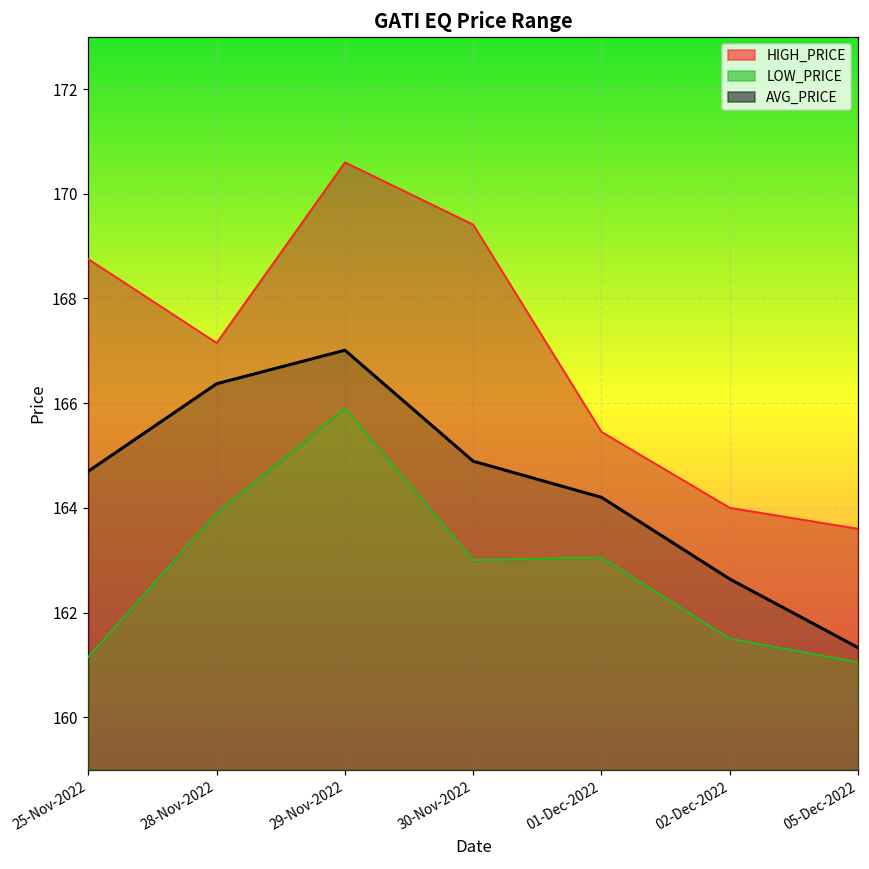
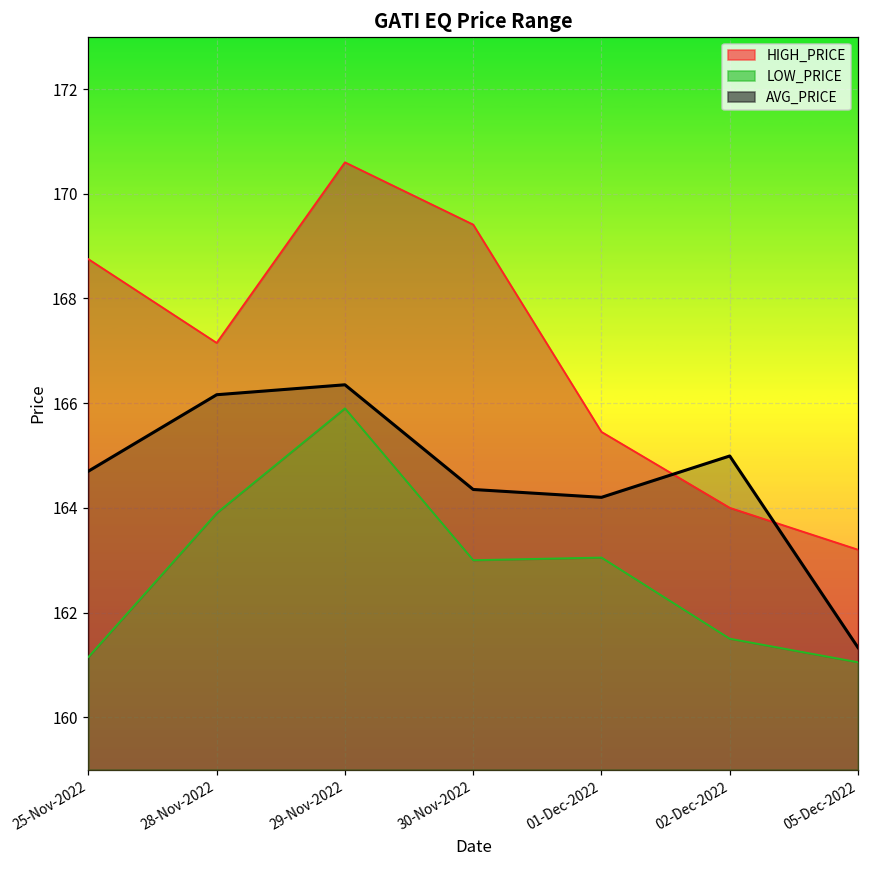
  {
    "HIGH_PRICE": {
      "25-Nov-2022": 168.8,
      "28-Nov-2022": 167.2,
      "29-Nov-2022": 170.6,
      "30-Nov-2022": 169.4,
      "01-Dec-2022": 165.5,
      "02-Dec-2022": 164.0,
-     "05-Dec-2022": 163.6
+     "05-Dec-2022": 163.2
    },
    "LOW_PRICE": {
      "25-Nov-2022": 161.2,
      "28-Nov-2022": 163.9,
      "29-Nov-2022": 165.9,
      "30-Nov-2022": 163.0,
      "01-Dec-2022": 163.1,
      "02-Dec-2022": 161.5,
      "05-Dec-2022": 161.1
    },
    "AVG_PRICE": {
      "25-Nov-2022": 164.7,
-     "28-Nov-2022": 166.4,
-     "29-Nov-2022": 167.0,
-     "30-Nov-2022": 164.9,
+     "28-Nov-2022": 166.2,
+     "29-Nov-2022": 166.4,
+     "30-Nov-2022": 164.4,
      "01-Dec-2022": 164.2,
-     "02-Dec-2022": 162.6,
+     "02-Dec-2022": 165.0,
      "05-Dec-2022": 161.3
    }
  }
